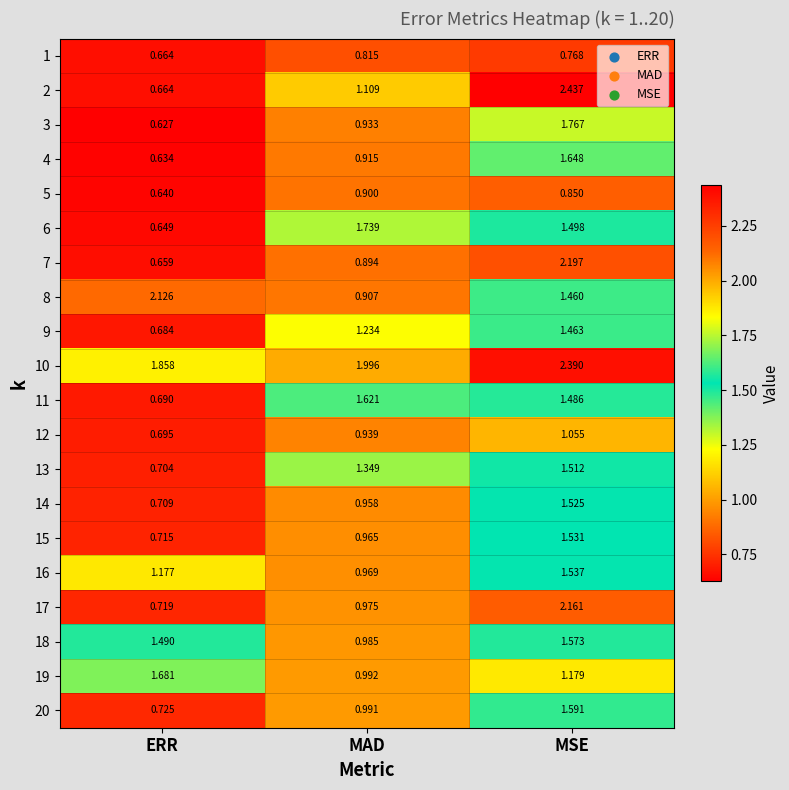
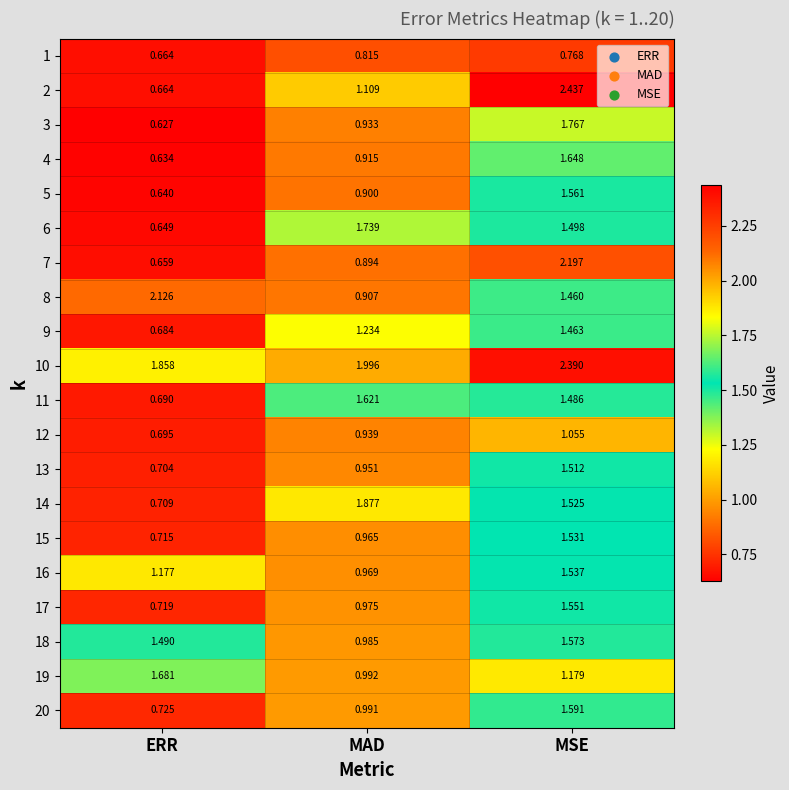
  {
    "1": {
      "ERR": 0.664,
      "MAD": 0.815,
      "MSE": 0.768
    },
    "2": {
      "ERR": 0.664,
      "MAD": 1.109,
      "MSE": 2.437
    },
    "3": {
      "ERR": 0.627,
      "MAD": 0.933,
      "MSE": 1.767
    },
    "4": {
      "ERR": 0.634,
      "MAD": 0.915,
      "MSE": 1.648
    },
    "5": {
      "ERR": 0.640,
      "MAD": 0.900,
-     "MSE": 0.850
+     "MSE": 1.561
    },
    "6": {
      "ERR": 0.649,
      "MAD": 1.739,
      "MSE": 1.498
    },
    "7": {
      "ERR": 0.659,
      "MAD": 0.894,
      "MSE": 2.197
    },
    "8": {
      "ERR": 2.126,
      "MAD": 0.907,
      "MSE": 1.460
    },
    "9": {
      "ERR": 0.684,
      "MAD": 1.234,
      "MSE": 1.463
    },
    "10": {
      "ERR": 1.858,
      "MAD": 1.996,
      "MSE": 2.390
    },
    "11": {
      "ERR": 0.690,
      "MAD": 1.621,
      "MSE": 1.486
    },
    "12": {
      "ERR": 0.695,
      "MAD": 0.939,
      "MSE": 1.055
    },
    "13": {
      "ERR": 0.704,
-     "MAD": 1.349,
+     "MAD": 0.951,
      "MSE": 1.512
    },
    "14": {
      "ERR": 0.709,
-     "MAD": 0.958,
+     "MAD": 1.877,
      "MSE": 1.525
    },
    "15": {
      "ERR": 0.715,
      "MAD": 0.965,
      "MSE": 1.531
    },
    "16": {
      "ERR": 1.177,
      "MAD": 0.969,
      "MSE": 1.537
    },
    "17": {
      "ERR": 0.719,
      "MAD": 0.975,
-     "MSE": 2.161
+     "MSE": 1.551
    },
    "18": {
      "ERR": 1.490,
      "MAD": 0.985,
      "MSE": 1.573
    },
    "19": {
      "ERR": 1.681,
      "MAD": 0.992,
      "MSE": 1.179
    },
    "20": {
      "ERR": 0.725,
      "MAD": 0.991,
      "MSE": 1.591
    }
  }
